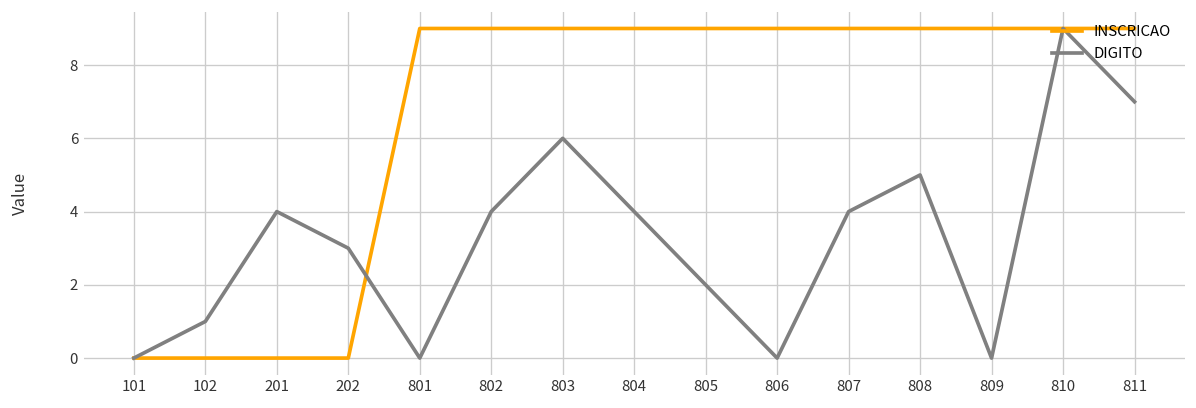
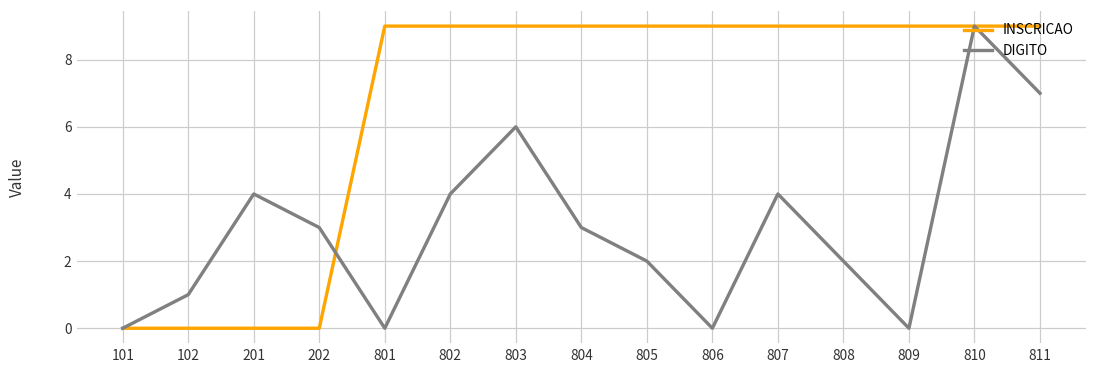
  {
    "INSCRICAO": {
      "102": 0,
      "201": 0,
      "202": 0,
      "801": 9,
      "802": 9,
      "803": 9,
      "804": 9,
      "805": 9,
      "806": 9,
      "807": 9,
      "808": 9,
      "809": 9,
      "811": 9
    },
    "DIGITO": {
      "102": 1,
      "201": 4,
      "202": 3,
      "801": 0,
      "802": 4,
      "803": 6,
-     "804": 4,
+     "804": 3,
      "805": 2,
      "806": 0,
      "807": 4,
-     "808": 5,
+     "808": 2,
      "809": 0,
      "811": 7
    }
  }
